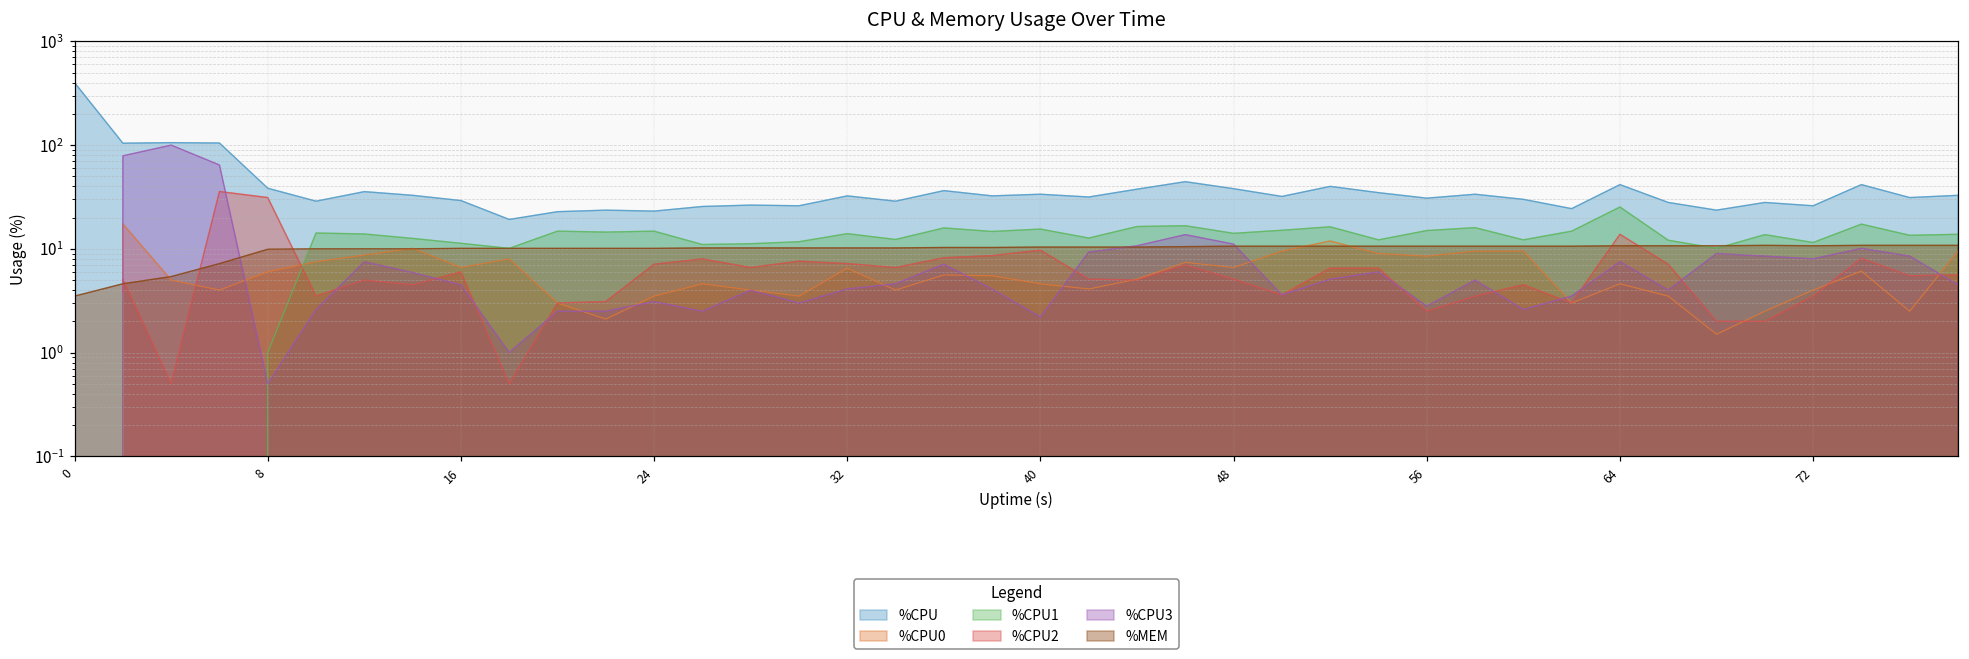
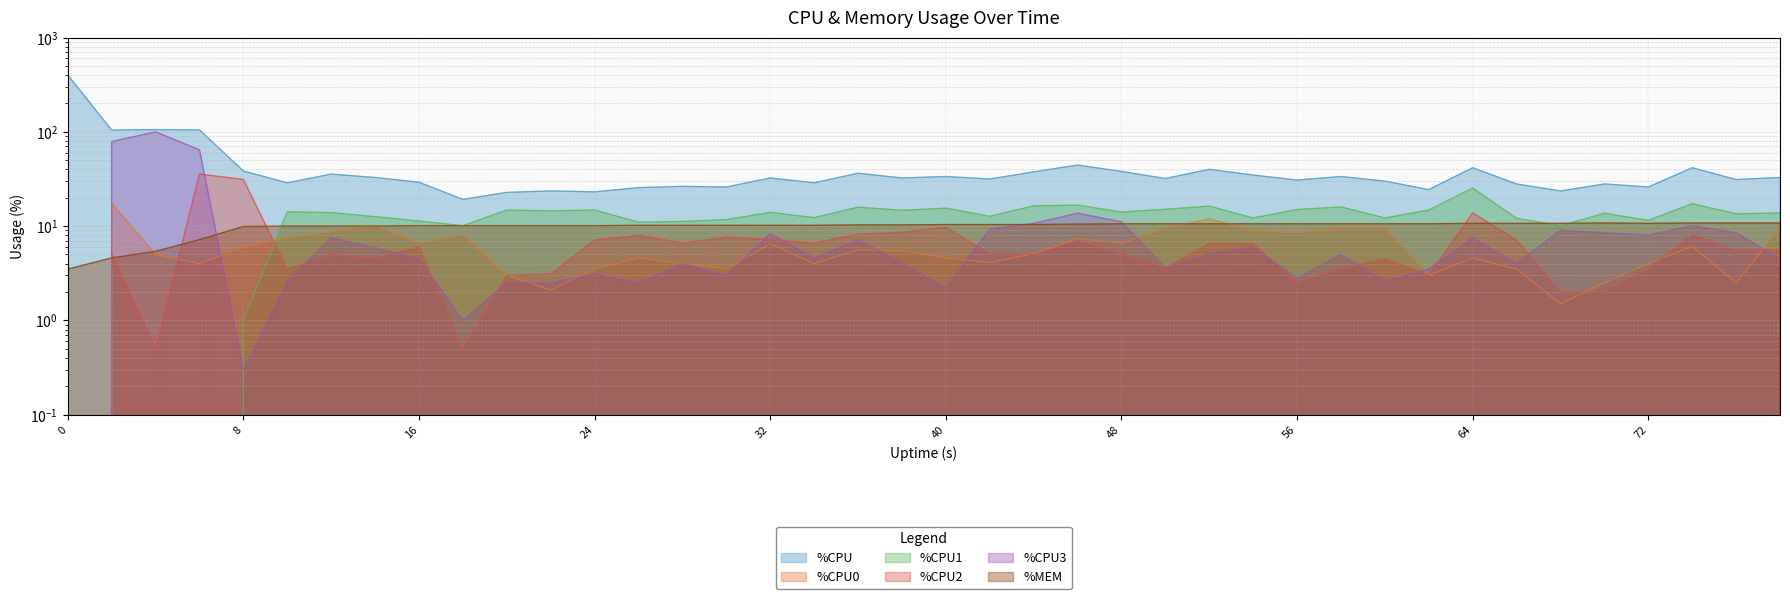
  {
    "%CPU": {
      "0": 400,
      "8": 38,
      "16": 29,
      "24": 23,
      "32": 32,
      "40": 34,
      "48": 38,
      "56": 31,
      "64": 40,
      "72": 26
    },
    "%CPU1": {
      "8": 1.0,
      "16": 11,
      "24": 15,
      "32": 14,
      "40": 16,
      "48": 14,
      "56": 15,
      "64": 25,
      "72": 12
    },
    "%CPU3": {
-     "8": 0.5,
+     "8": 0.3,
      "16": 5,
      "24": 3.1,
-     "32": 4,
+     "32": 8,
      "40": 2.2,
      "56": 2.8,
      "64": 8,
      "72": 8
    }
  }
